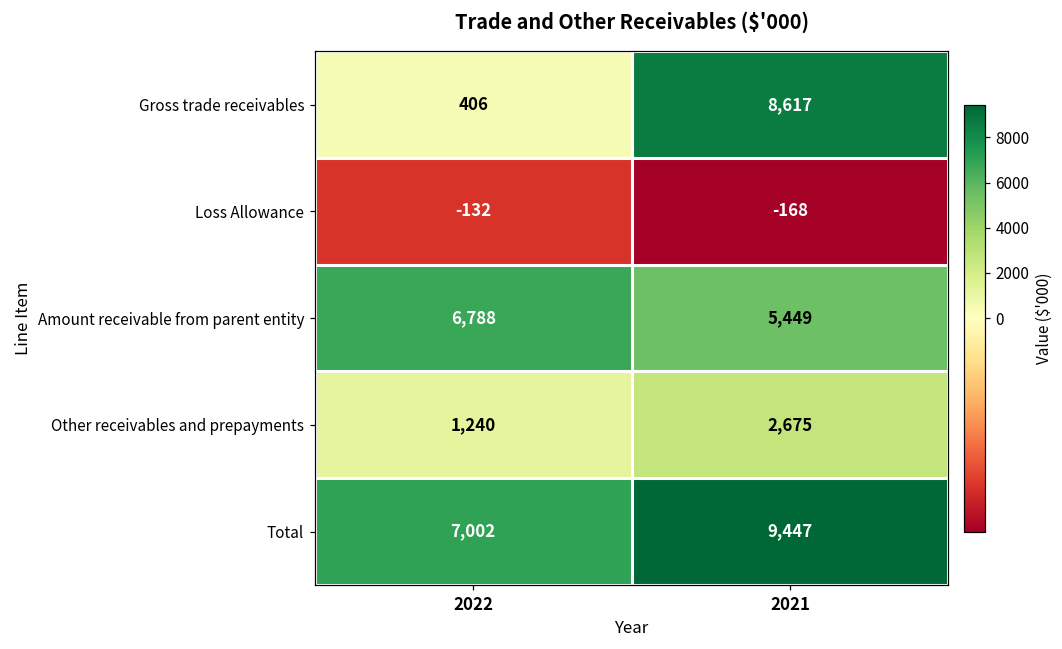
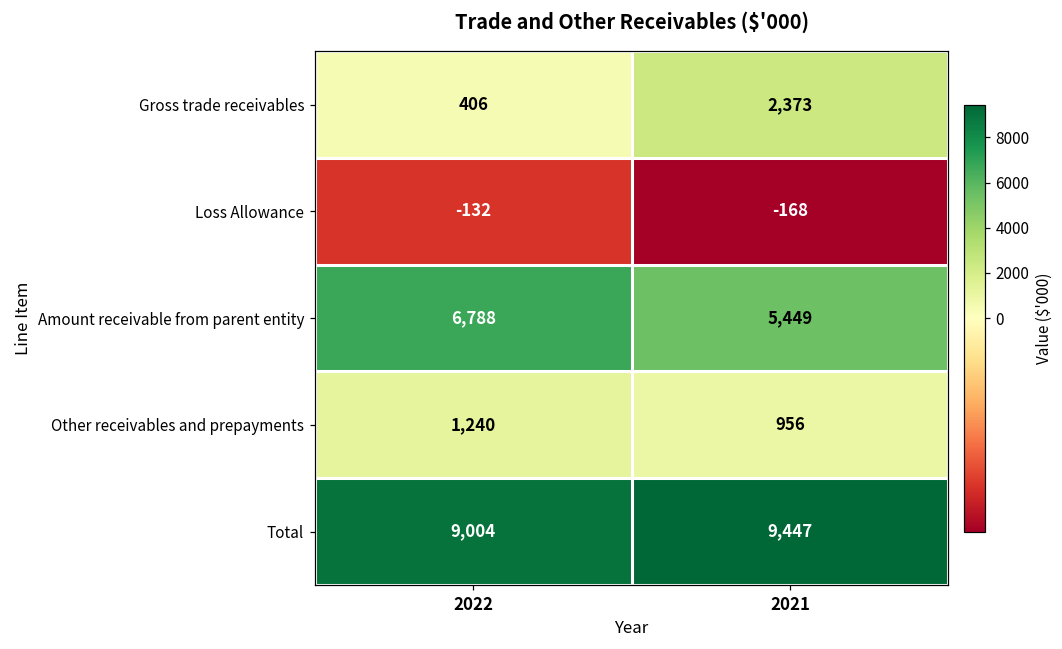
  {
    "Gross trade receivables": {
      "2022": "406",
-     "2021": "8,617"
+     "2021": "2,373"
    },
    "Loss Allowance": {
      "2022": "-132",
      "2021": "-168"
    },
    "Amount receivable from parent entity": {
      "2022": "6,788",
      "2021": "5,449"
    },
    "Other receivables and prepayments": {
      "2022": "1,240",
-     "2021": "2,675"
+     "2021": "956"
    },
    "Total": {
-     "2022": "7,002",
+     "2022": "9,004",
      "2021": "9,447"
    }
  }
